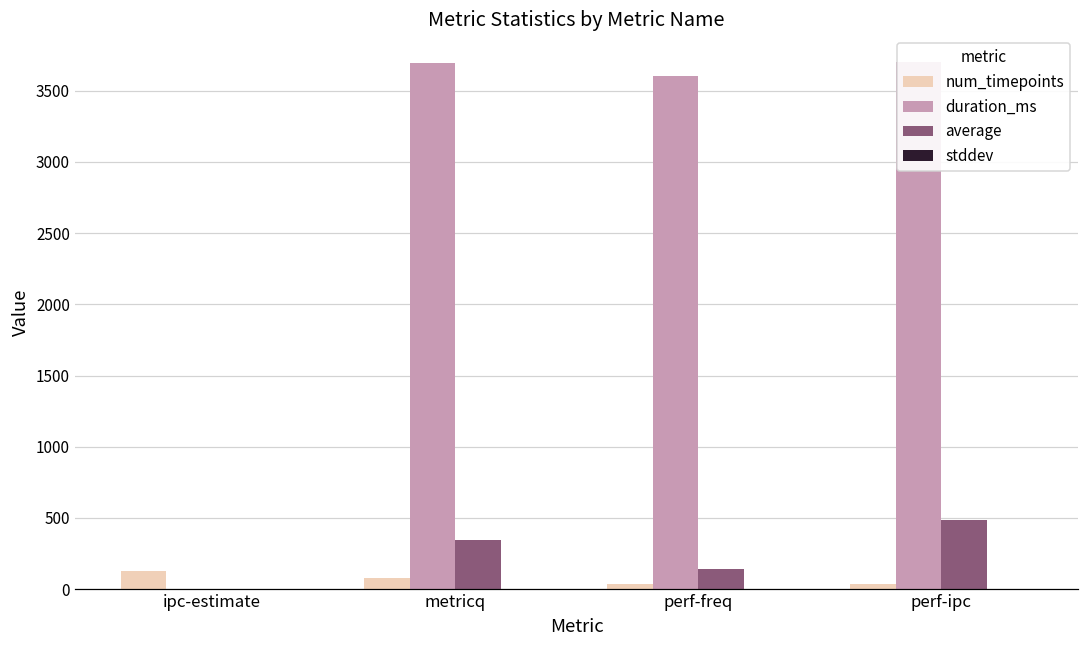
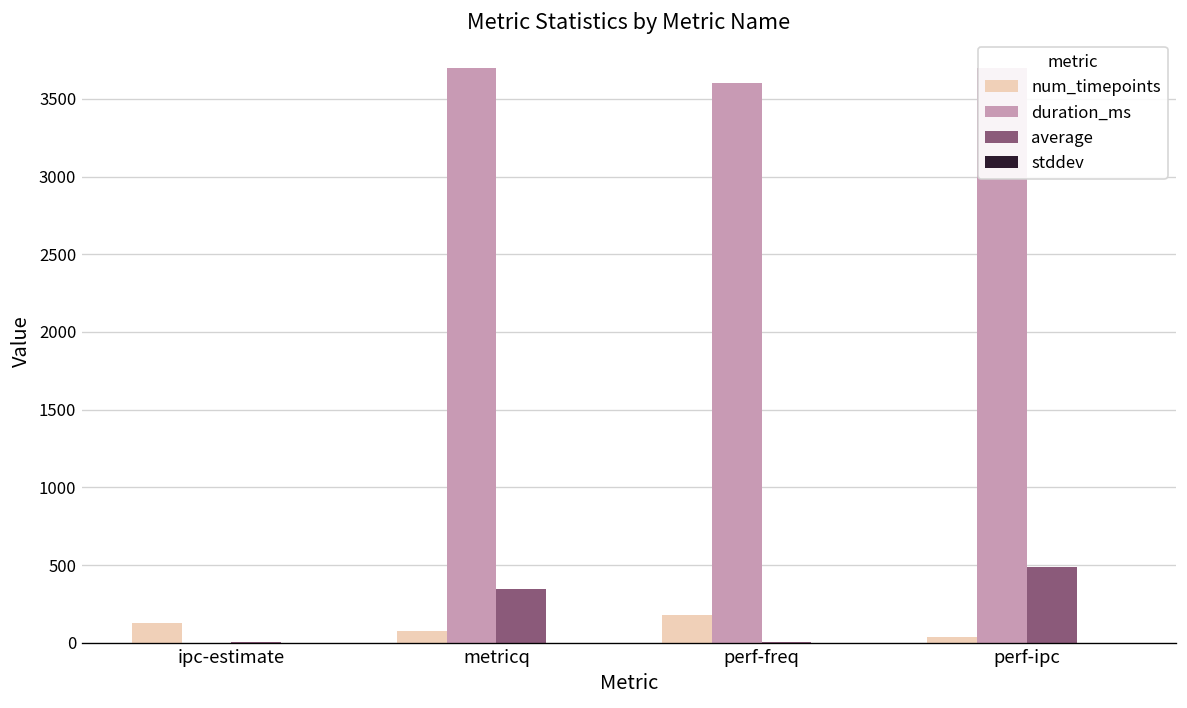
  {
    "num_timepoints": {
      "ipc-estimate": 130,
      "metricq": 80,
-     "perf-freq": 40,
+     "perf-freq": 180,
      "perf-ipc": 40
    },
    "duration_ms": {
      "ipc-estimate": 0,
      "metricq": 3700,
      "perf-freq": 3600
    },
    "average": {
      "metricq": 350,
-     "perf-freq": 140,
+     "perf-freq": 0,
      "perf-ipc": 480
    }
  }
